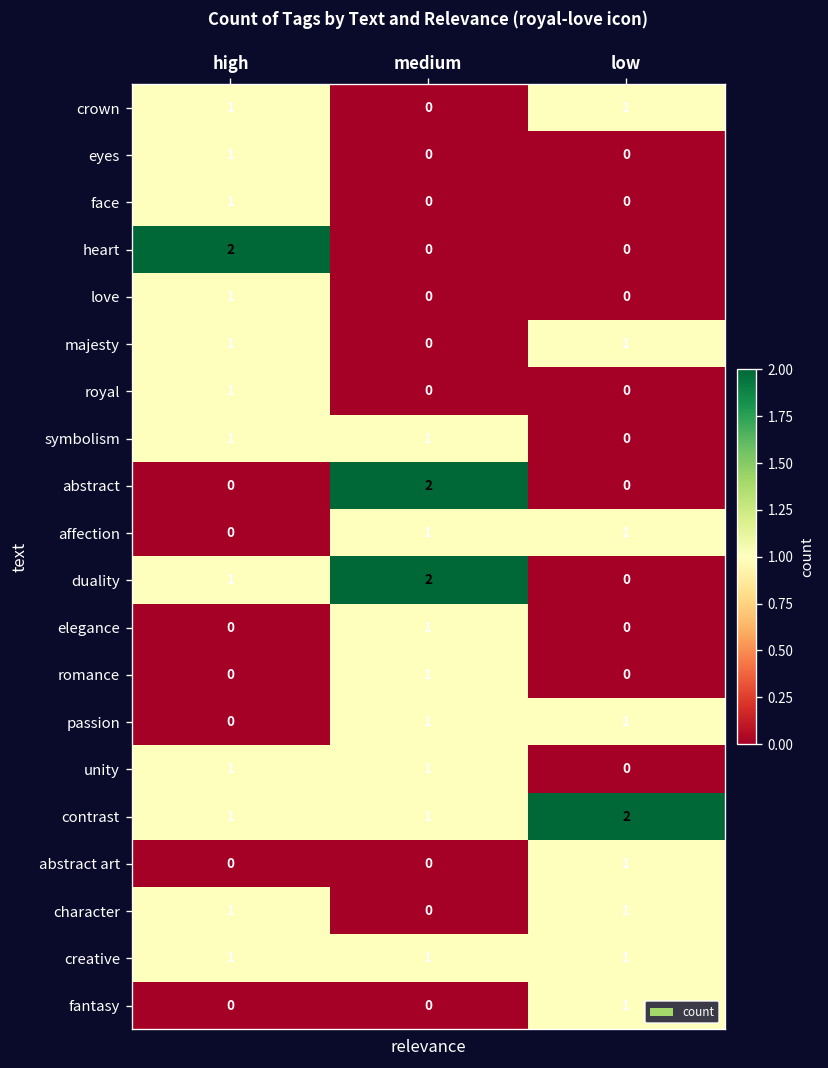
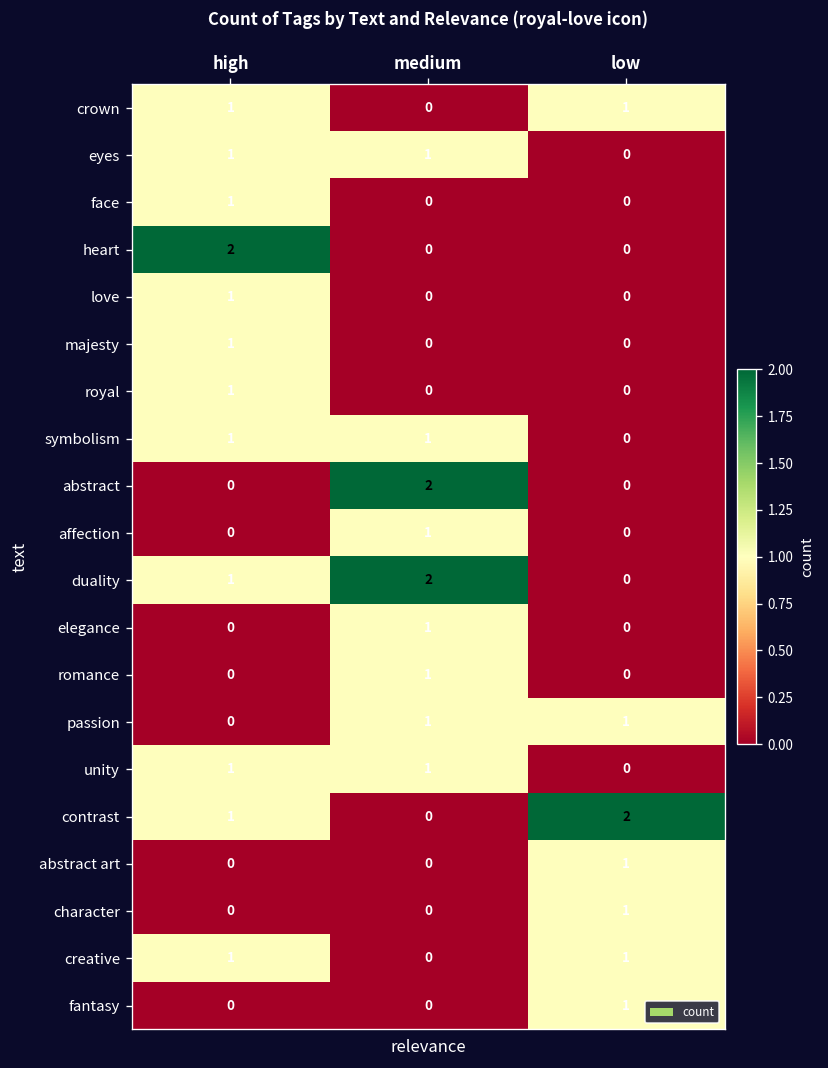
  {
    "crown": {
      "high": 1,
      "medium": 0,
      "low": 1
    },
    "eyes": {
      "high": 1,
-     "medium": 0,
+     "medium": 1,
      "low": 0
    },
    "face": {
      "high": 1,
      "medium": 0,
      "low": 0
    },
    "heart": {
      "high": 2,
      "medium": 0,
      "low": 0
    },
    "love": {
      "high": 1,
      "medium": 0,
      "low": 0
    },
    "majesty": {
      "high": 1,
      "medium": 0,
-     "low": 1
+     "low": 0
    },
    "royal": {
      "high": 1,
      "medium": 0,
      "low": 0
    },
    "symbolism": {
      "high": 1,
      "medium": 1,
      "low": 0
    },
    "abstract": {
      "high": 0,
      "medium": 2,
      "low": 0
    },
    "affection": {
      "high": 0,
      "medium": 1,
-     "low": 1
+     "low": 0
    },
    "duality": {
      "high": 1,
      "medium": 2,
      "low": 0
    },
    "elegance": {
      "high": 0,
      "medium": 1,
      "low": 0
    },
    "romance": {
      "high": 0,
      "medium": 1,
      "low": 0
    },
    "passion": {
      "high": 0,
      "medium": 1,
      "low": 1
    },
    "unity": {
      "high": 1,
      "medium": 1,
      "low": 0
    },
    "contrast": {
      "high": 1,
-     "medium": 1,
+     "medium": 0,
      "low": 2
    },
    "abstract art": {
      "high": 0,
      "medium": 0,
      "low": 1
    },
    "character": {
-     "high": 1,
+     "high": 0,
      "medium": 0,
      "low": 1
    },
    "creative": {
      "high": 1,
-     "medium": 1,
+     "medium": 0,
      "low": 1
    },
    "fantasy": {
      "high": 0,
      "medium": 0,
      "low": 1
    }
  }
